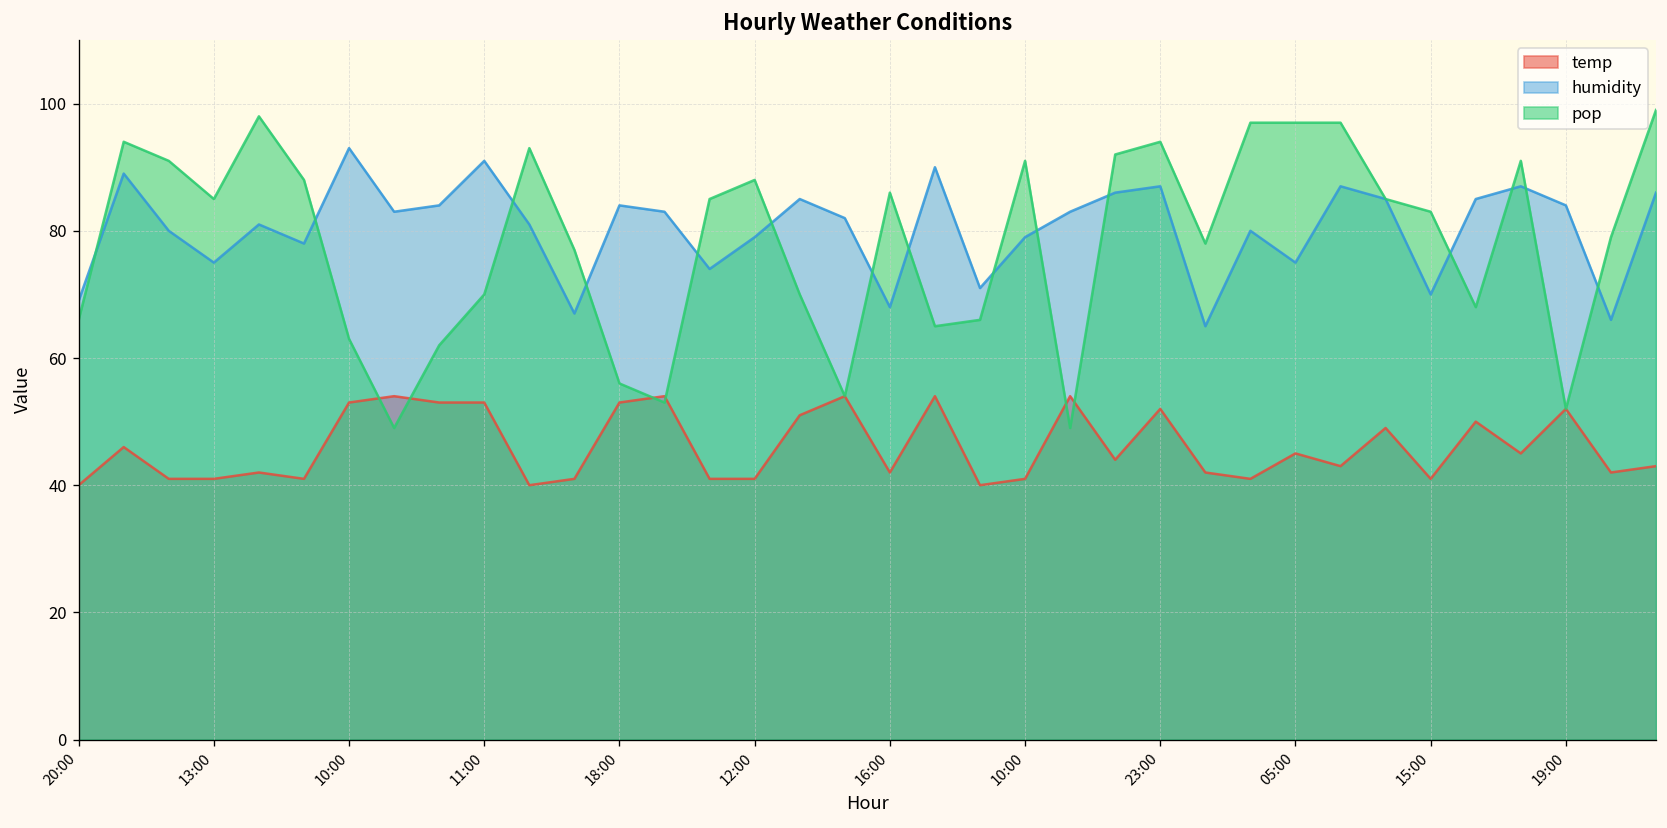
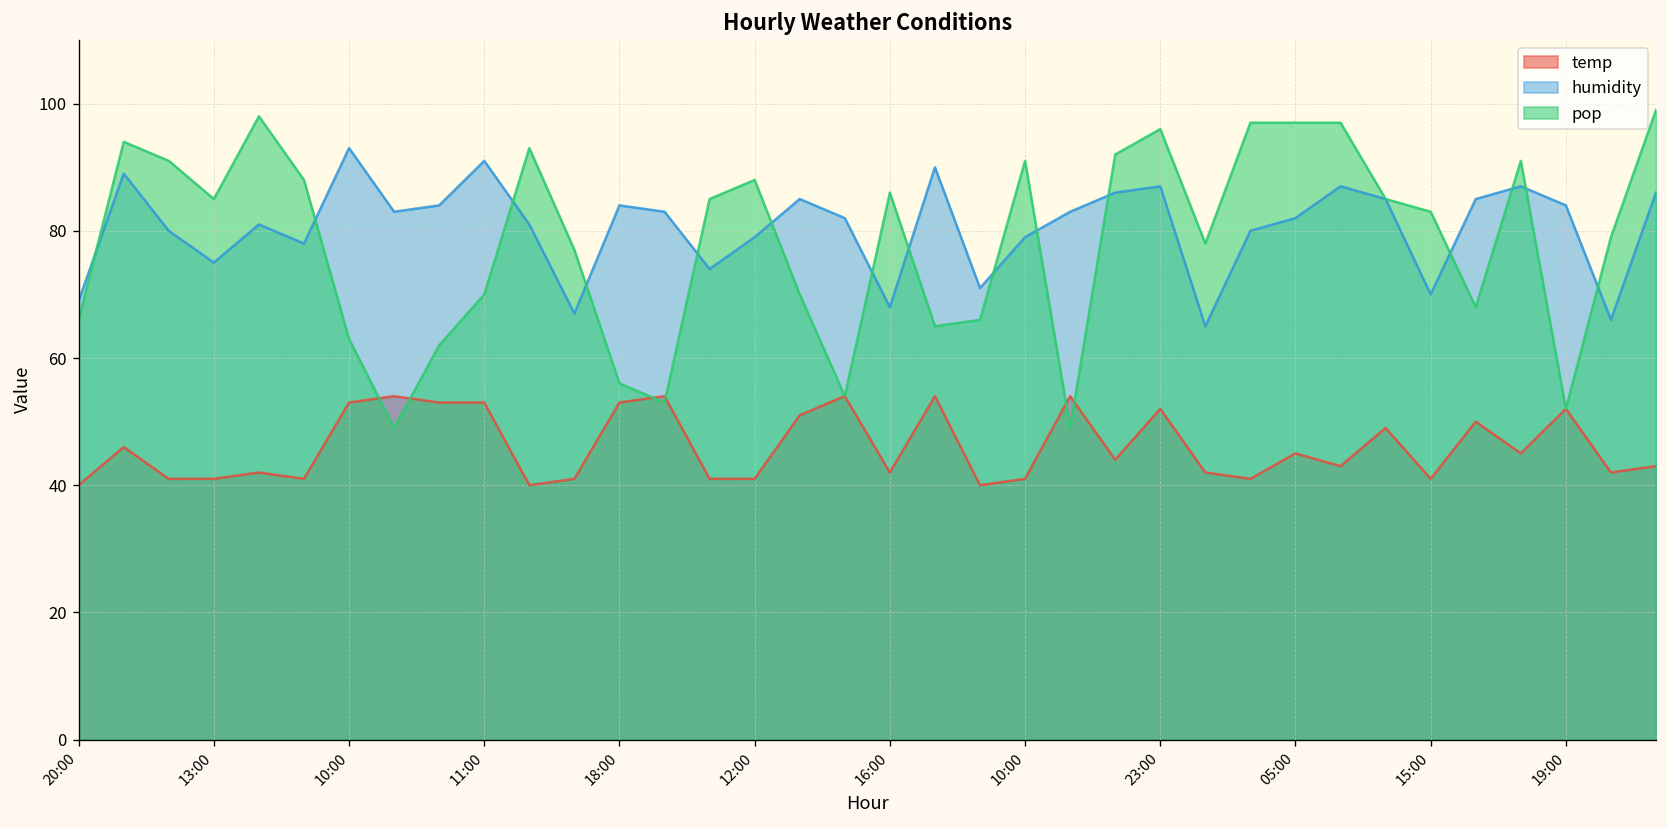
  {
    "temp": {
      "23:00": 52,
      "05:00": 45
    },
    "humidity": {
      "23:00": 87,
-     "05:00": 75
+     "05:00": 82
    },
    "pop": {
-     "23:00": 94,
+     "23:00": 96,
      "05:00": 97
    }
  }
